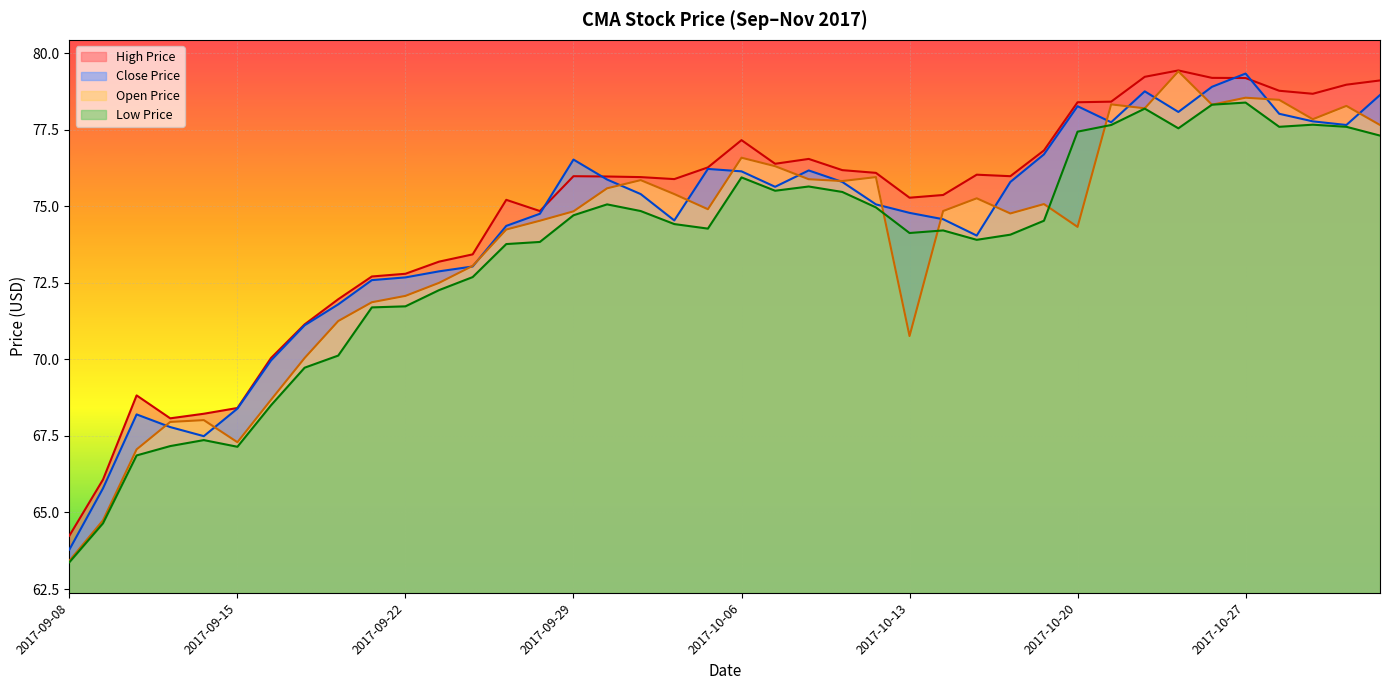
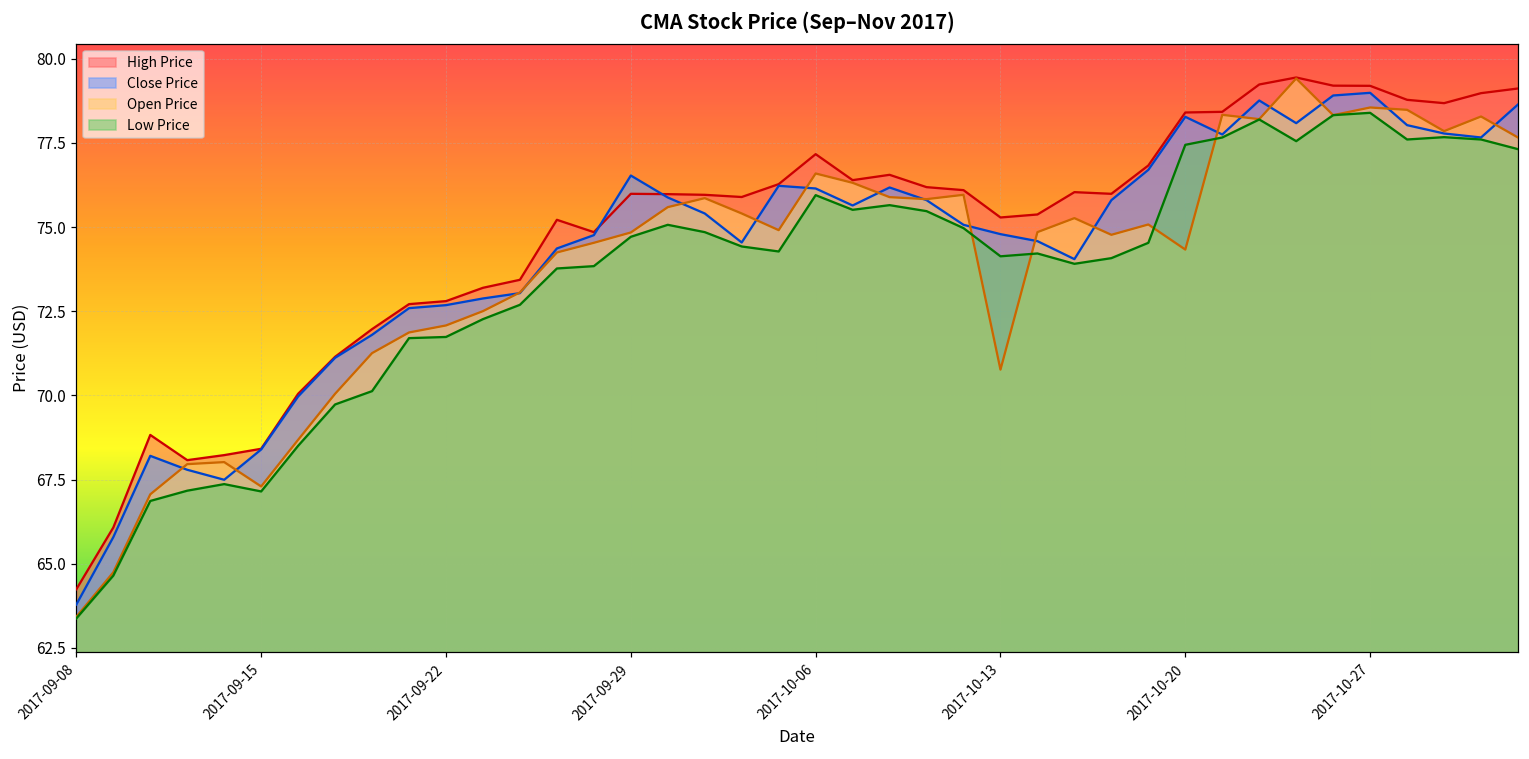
  {
    "High Price": {
      "2017-09-08": 64.2,
      "2017-09-22": 72.8,
      "2017-09-29": 76.0,
      "2017-10-06": 77.2,
      "2017-10-13": 75.3,
      "2017-10-20": 78.4,
      "2017-10-27": 79.2
    },
    "Close Price": {
      "2017-09-08": 63.8,
      "2017-09-22": 72.7,
      "2017-09-29": 76.5,
      "2017-10-06": 76.1,
      "2017-10-13": 74.8,
      "2017-10-20": 78.3,
-     "2017-10-27": 79.3
+     "2017-10-27": 79.0
    },
    "Open Price": {
      "2017-09-15": 67.3,
      "2017-09-22": 72.1,
      "2017-09-29": 74.8,
      "2017-10-06": 76.6,
      "2017-10-13": 70.8,
      "2017-10-20": 74.3,
      "2017-10-27": 78.6
    },
    "Low Price": {
      "2017-09-15": 67.1,
      "2017-09-22": 71.7,
      "2017-09-29": 74.7,
      "2017-10-06": 75.9,
      "2017-10-13": 74.1,
      "2017-10-20": 77.4,
      "2017-10-27": 78.4
    }
  }
